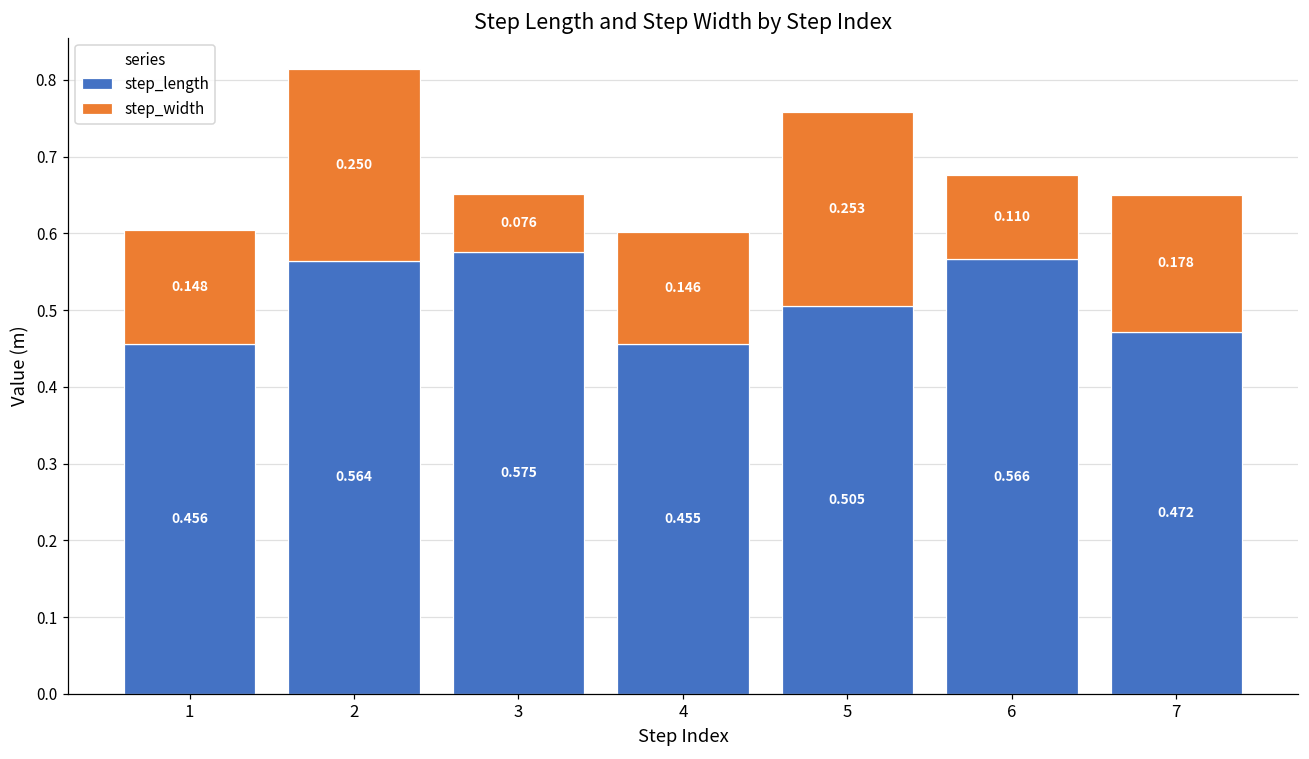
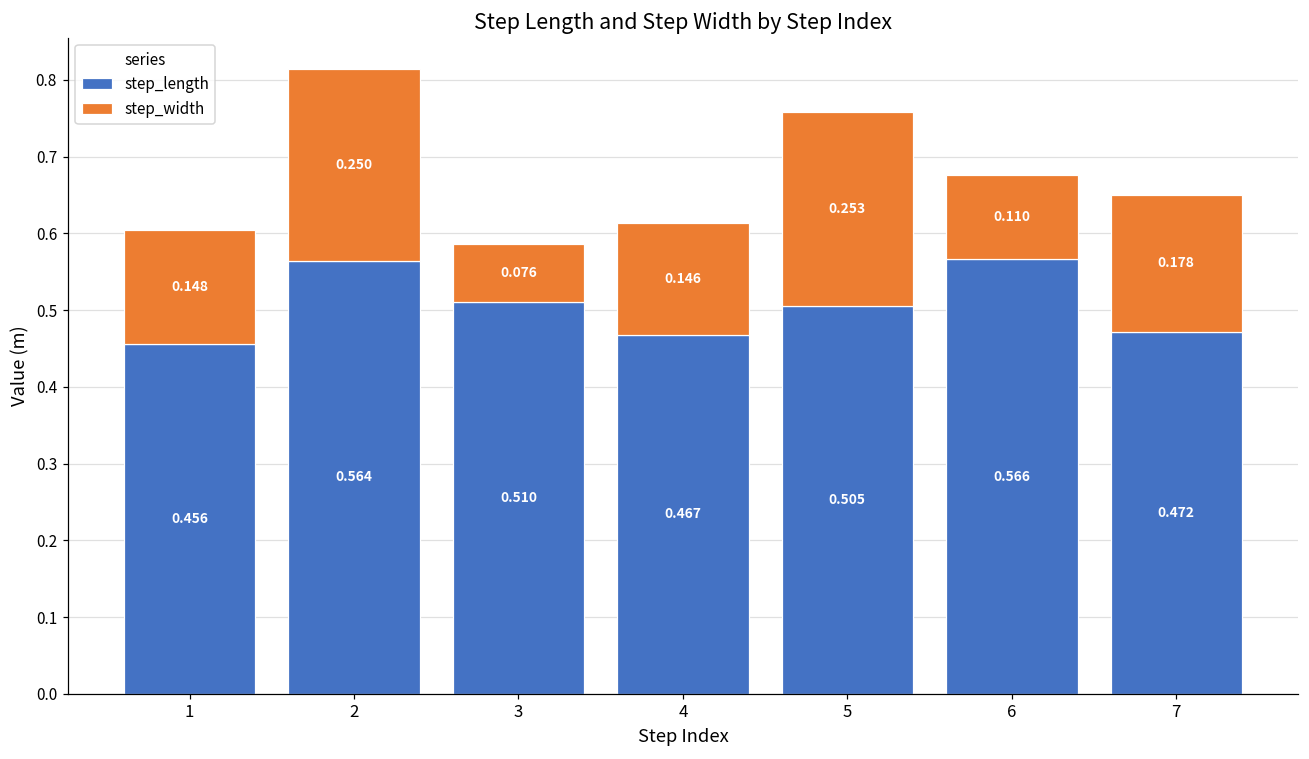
  {
    "step_length": {
      "1": 0.456,
      "2": 0.564,
-     "3": 0.575,
-     "4": 0.455,
+     "3": 0.510,
+     "4": 0.467,
      "5": 0.505,
      "6": 0.566,
      "7": 0.472
    },
    "step_width": {
      "1": 0.148,
      "2": 0.250,
      "3": 0.076,
      "4": 0.146,
      "5": 0.253,
      "6": 0.110,
      "7": 0.178
    }
  }
